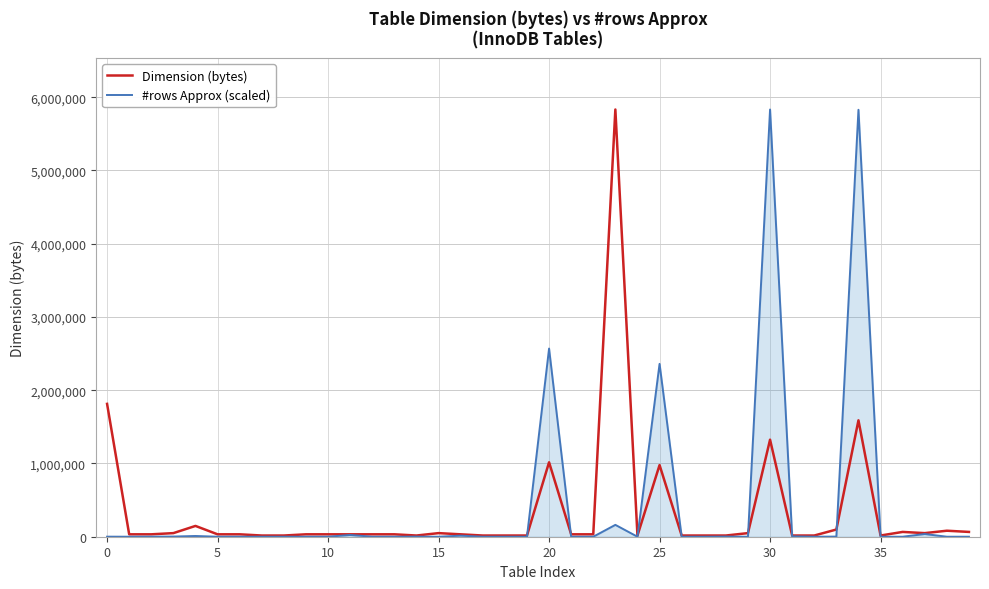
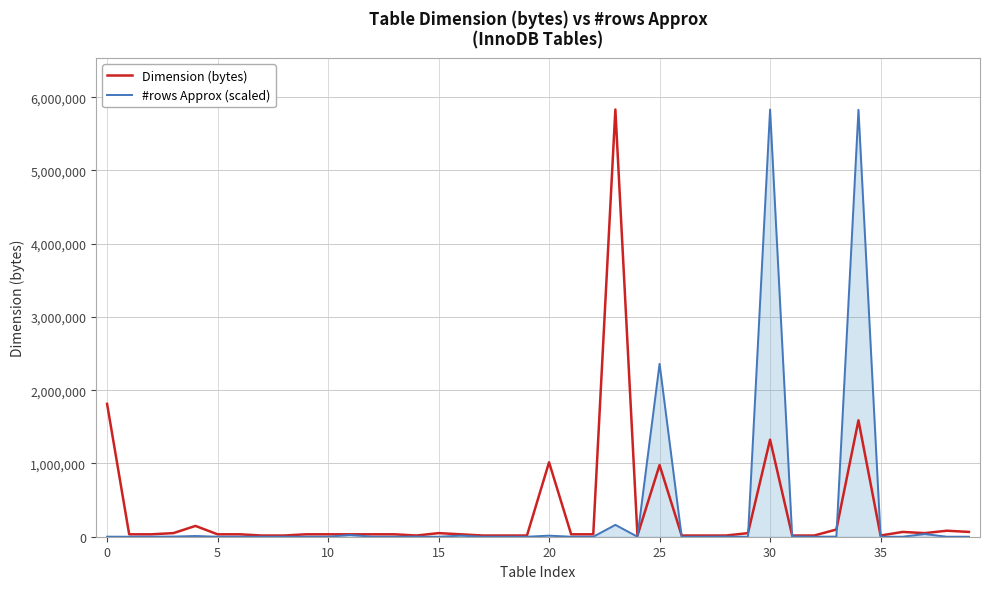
  {
    "Dimension (bytes)": {
      "0": "1,800,000",
      "15": "0",
      "20": "1,000,000",
      "25": "1,000,000",
      "30": "1,300,000"
    },
    "#rows Approx (scaled)": {
      "0": "0",
      "15": "0",
-     "20": "2,600,000",
+     "20": "0",
      "25": "2,400,000",
      "30": "5,800,000"
    }
  }
